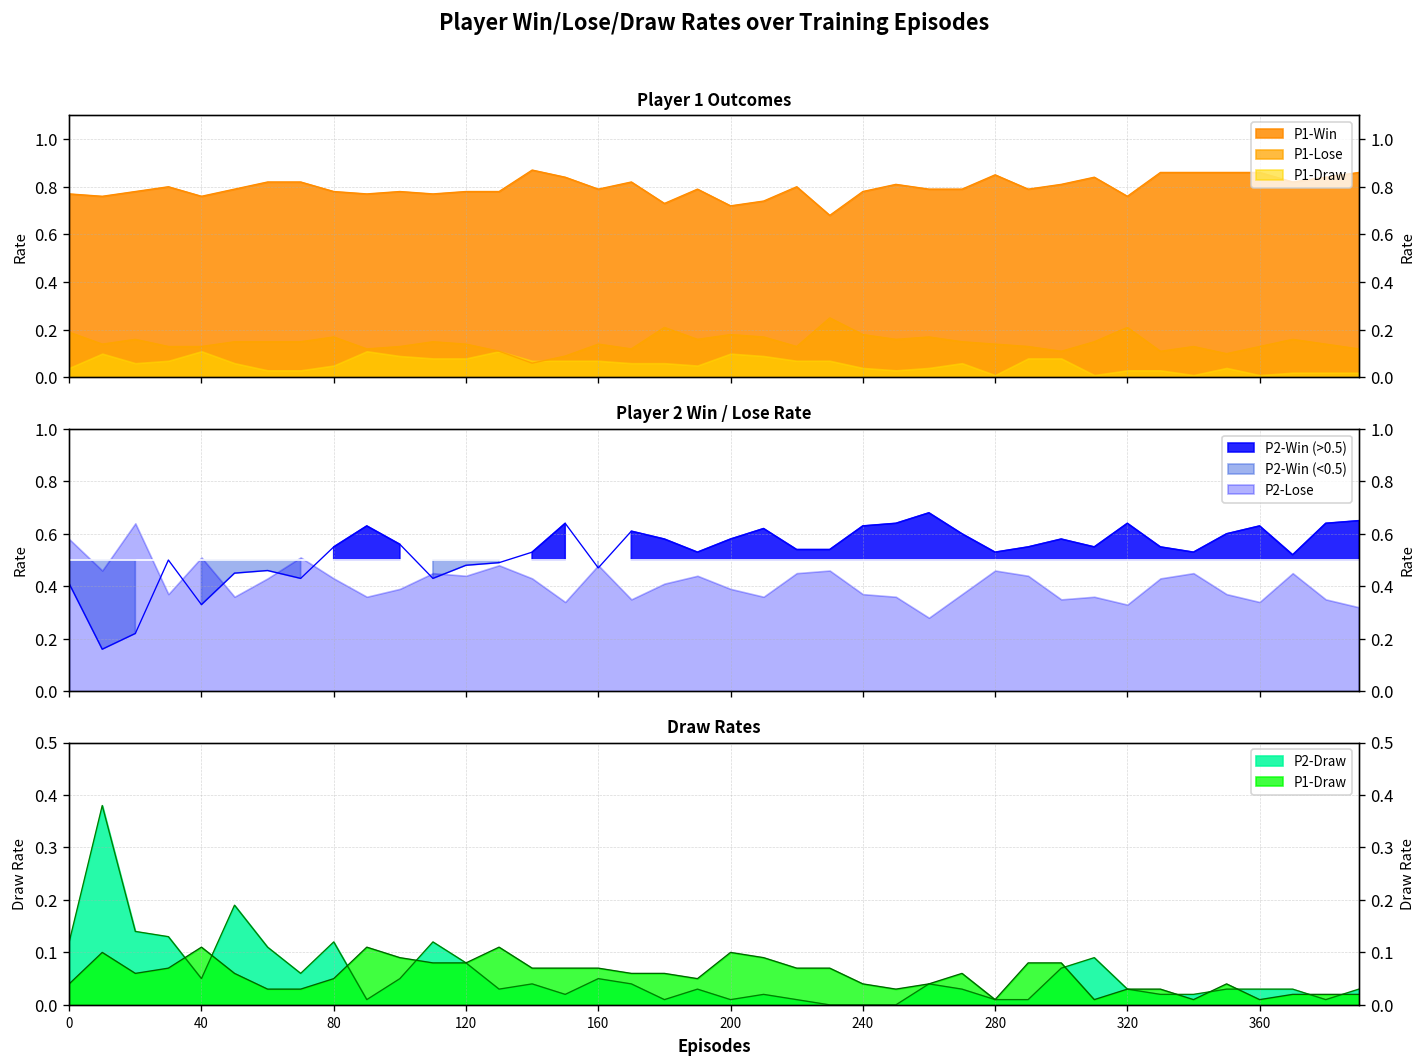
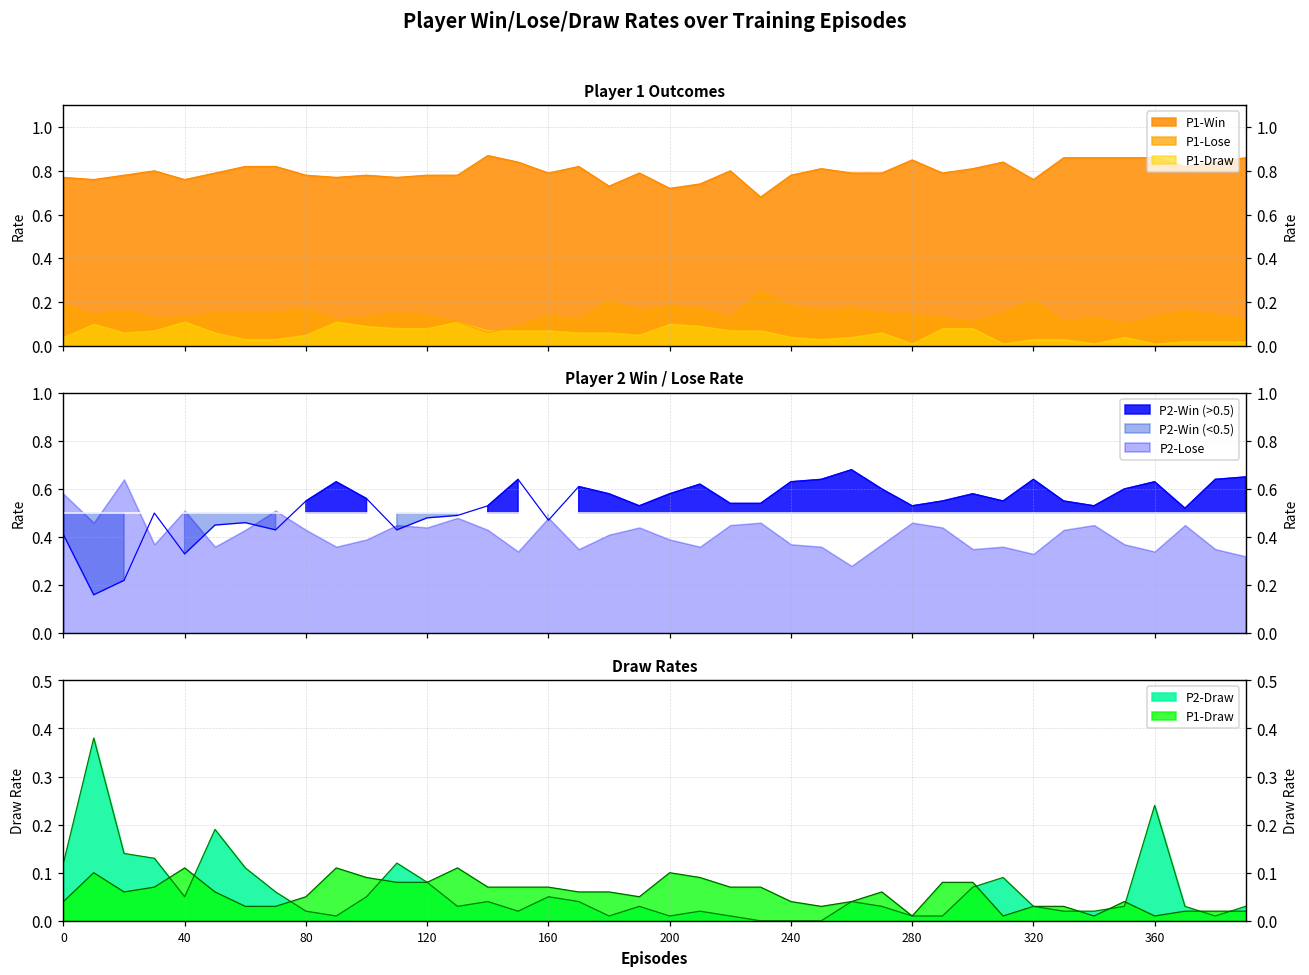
  {
    "Draw Rates": {
      "P2-Draw": {
        "0": 0.12,
        "40": 0.05,
-       "80": 0.12,
+       "80": 0.02,
        "160": 0.05,
        "200": 0.01,
        "240": 0.00,
-       "360": 0.03
+       "360": 0.24
      },
      "P1-Draw": {
        "0": 0.04,
        "40": 0.11,
        "80": 0.05,
        "160": 0.07,
        "200": 0.10,
        "240": 0.04,
        "360": 0.01
      }
    }
  }
